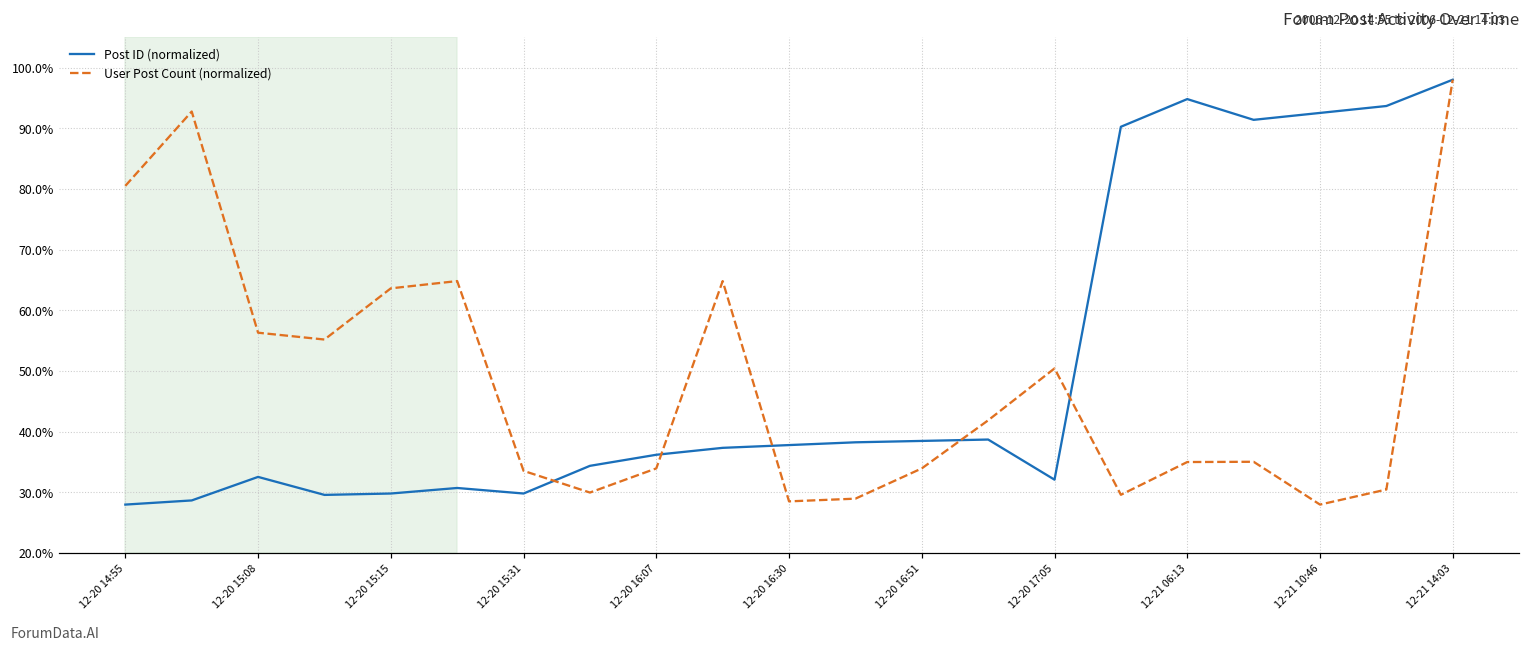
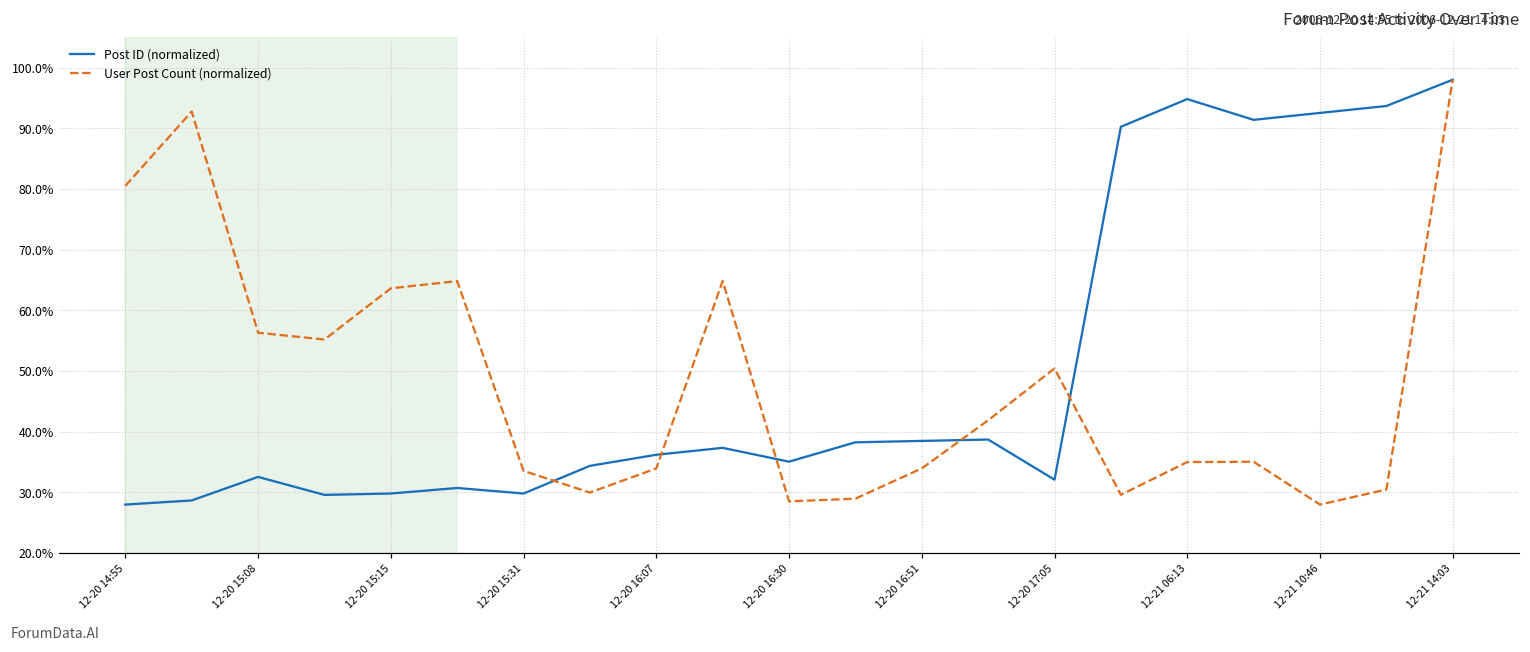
  {
    "Post ID (normalized)": {
      "12-20 14:55": "28%",
      "12-20 15:08": "33%",
      "12-20 15:15": "30%",
      "12-20 15:31": "30%",
      "12-20 16:07": "36%",
-     "12-20 16:30": "38%",
+     "12-20 16:30": "35%",
      "12-20 16:51": "38%",
      "12-20 17:05": "32%",
      "12-21 06:13": "95%",
      "12-21 10:46": "93%"
    },
    "User Post Count (normalized)": {
      "12-20 14:55": "81%",
      "12-20 15:08": "56%",
      "12-20 15:15": "64%",
      "12-20 15:31": "34%",
      "12-20 16:07": "34%",
      "12-20 16:30": "29%",
      "12-20 16:51": "34%",
      "12-20 17:05": "50%",
      "12-21 06:13": "35%",
      "12-21 10:46": "28%"
    }
  }
